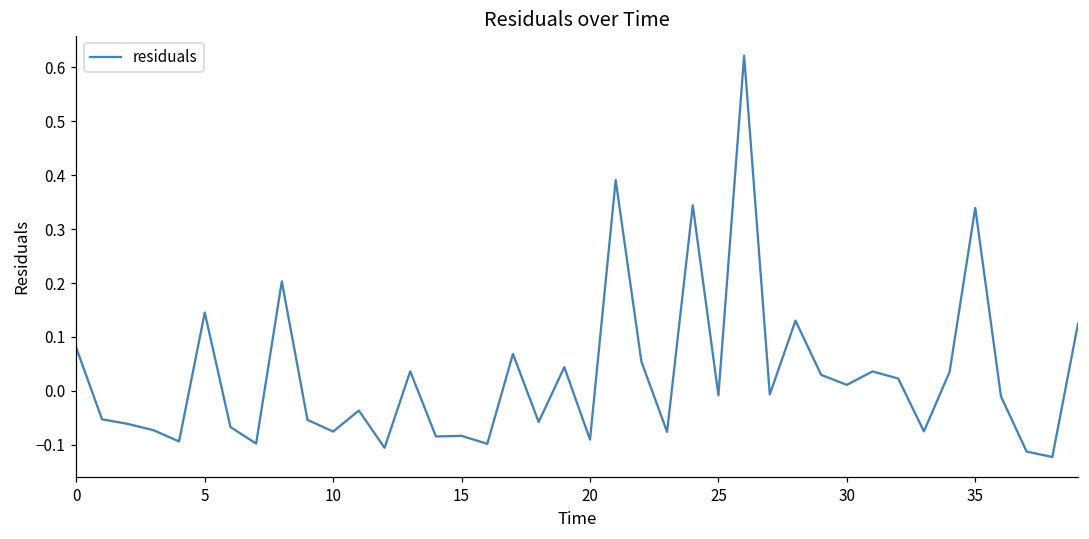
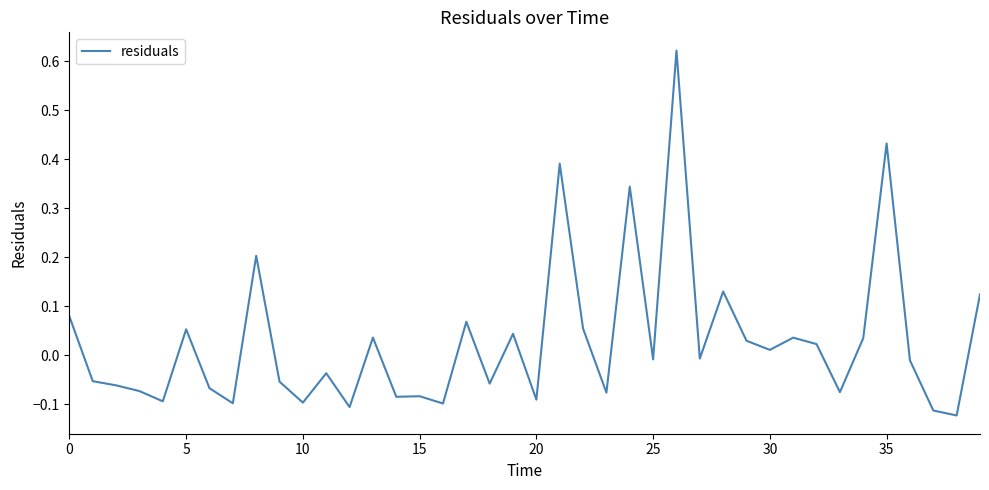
  {
    "0": 0.08,
-   "5": 0.15,
-   "10": -0.08,
+   "5": 0.05,
+   "10": -0.10,
    "15": -0.08,
    "20": -0.09,
    "25": -0.01,
    "30": 0.01,
-   "35": 0.34
+   "35": 0.43
  }
